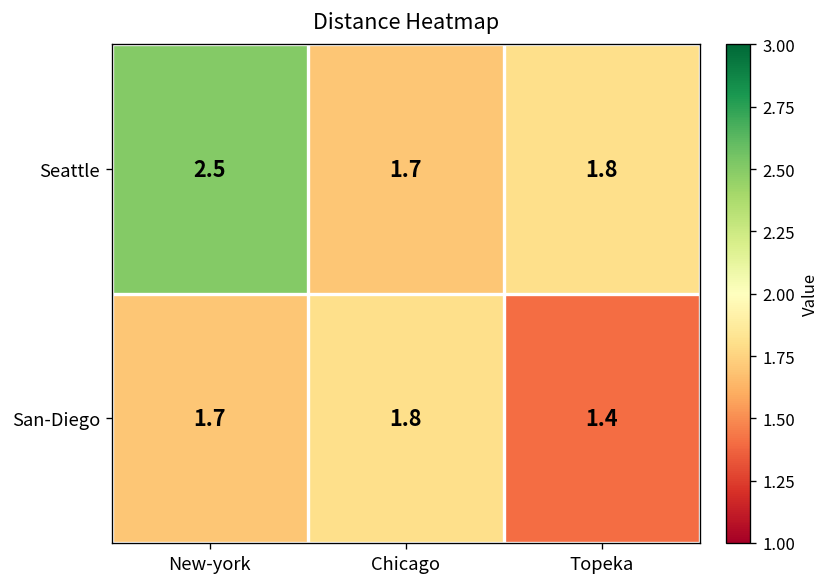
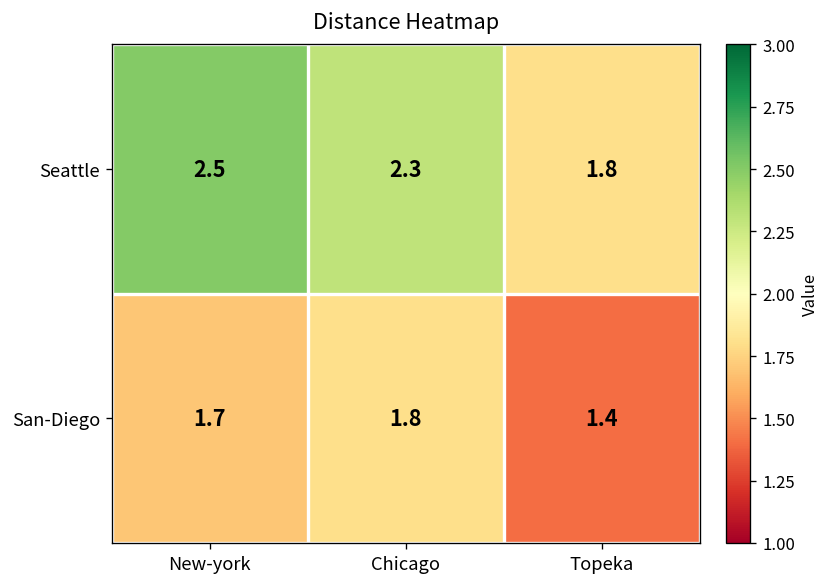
  {
    "Seattle": {
      "New-york": 2.5,
-     "Chicago": 1.7,
+     "Chicago": 2.3,
      "Topeka": 1.8
    },
    "San-Diego": {
      "New-york": 1.7,
      "Chicago": 1.8,
      "Topeka": 1.4
    }
  }
